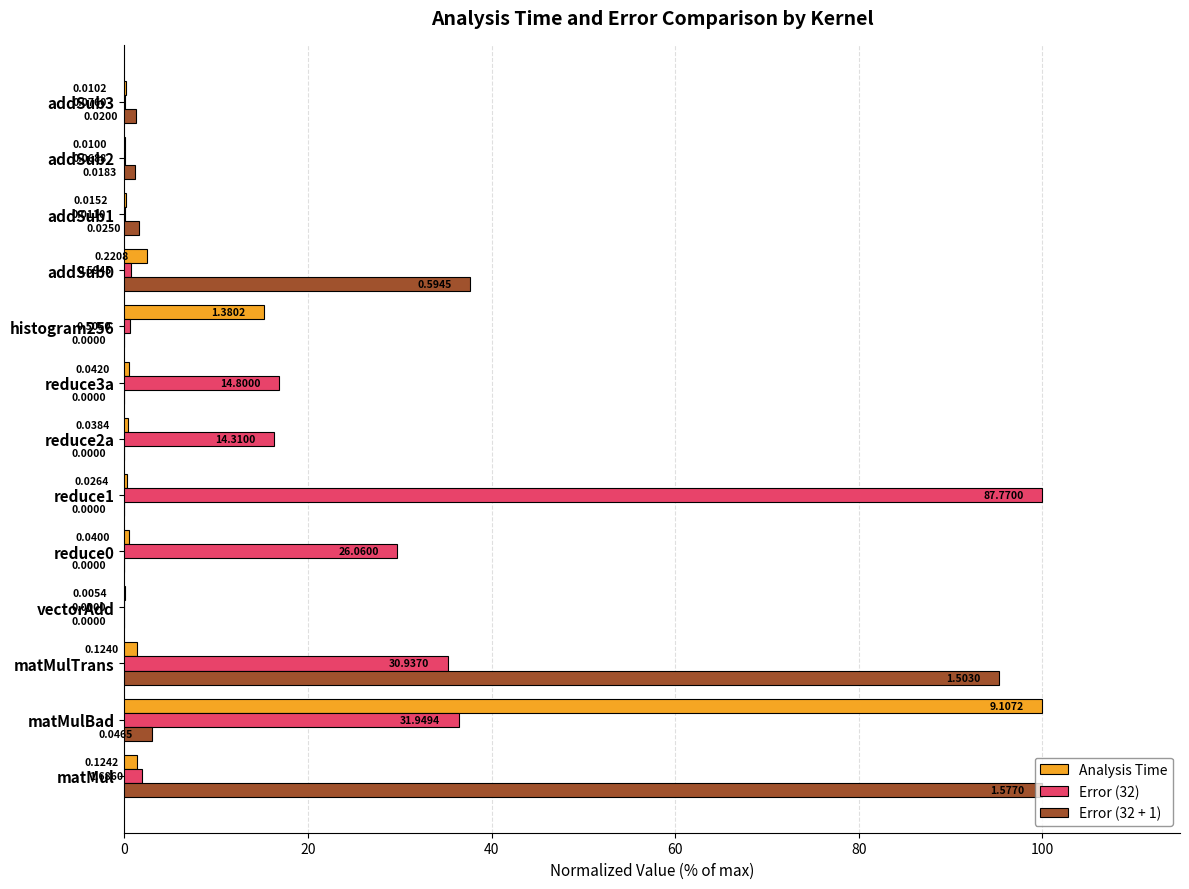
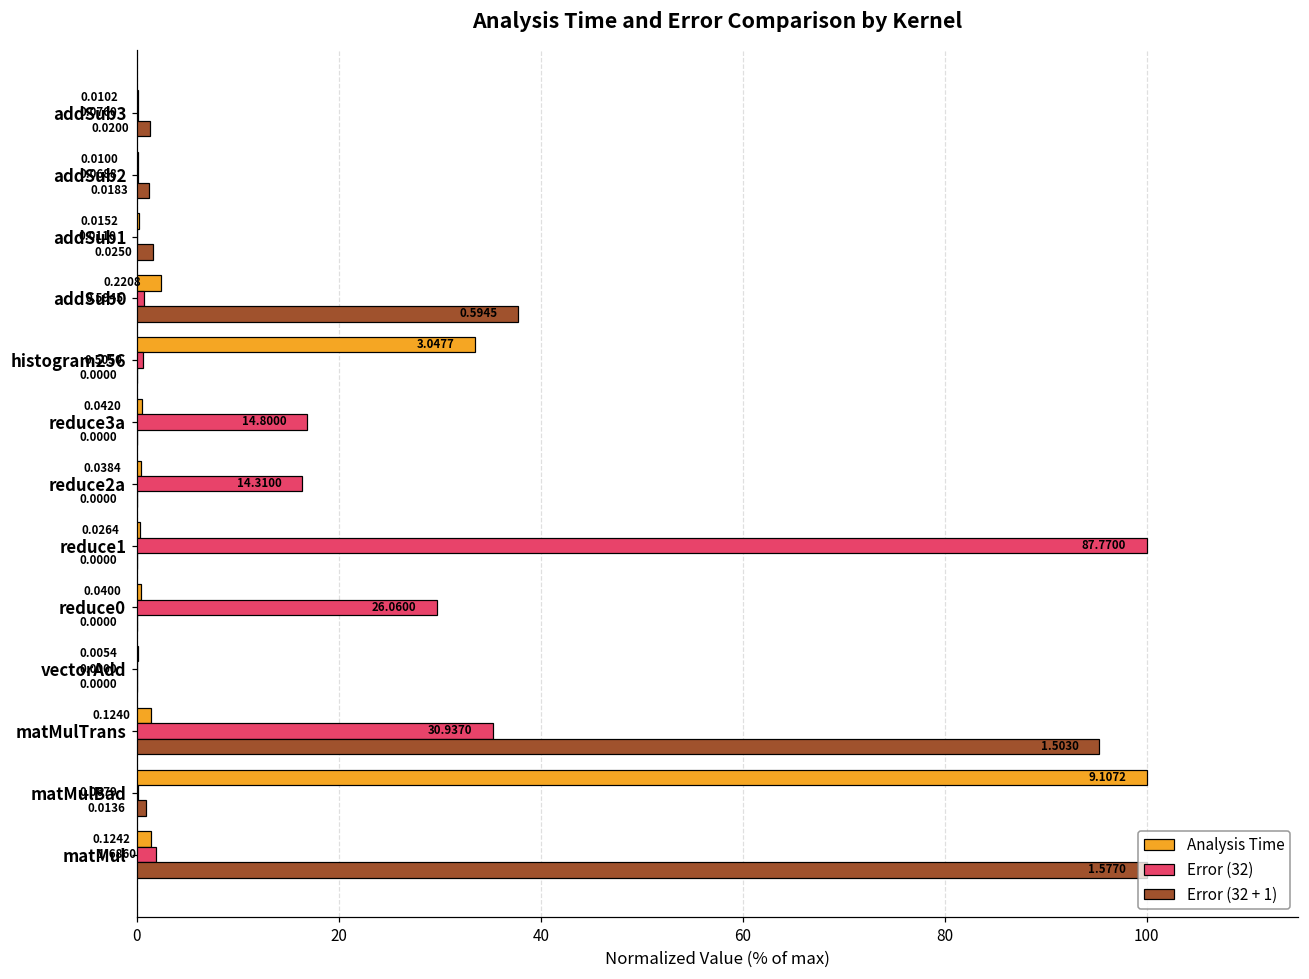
  {
    "Analysis Time": {
-     "histogram256": 1.3802
+     "histogram256": 3.0477
    },
    "Error (32)": {
      "vectorAdd": 0.0000,
-     "matMulBad": 31.9494
+     "matMulBad": 0.0679
    },
    "Error (32 + 1)": {
      "histogram256": 0.0000,
      "reduce3a": 0.0000,
      "reduce2a": 0.0000,
      "reduce1": 0.0000,
      "reduce0": 0.0000,
      "vectorAdd": 0.0000,
-     "matMulBad": 0.0465
+     "matMulBad": 0.0136
    }
  }
